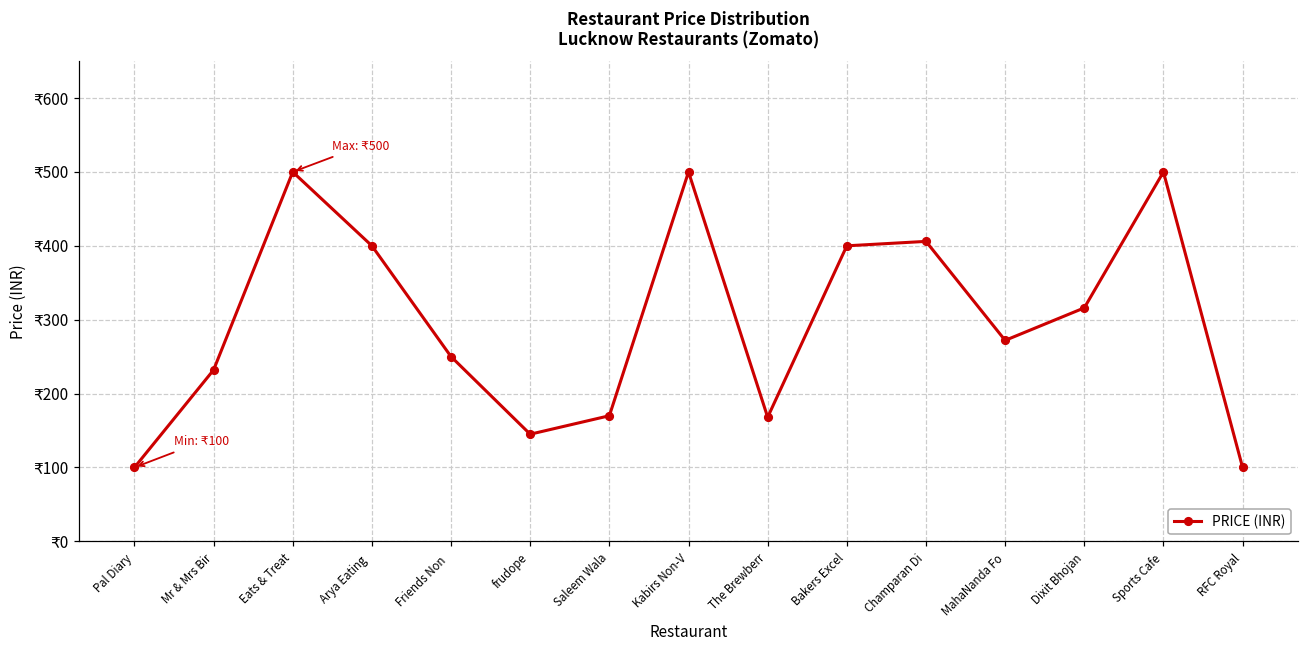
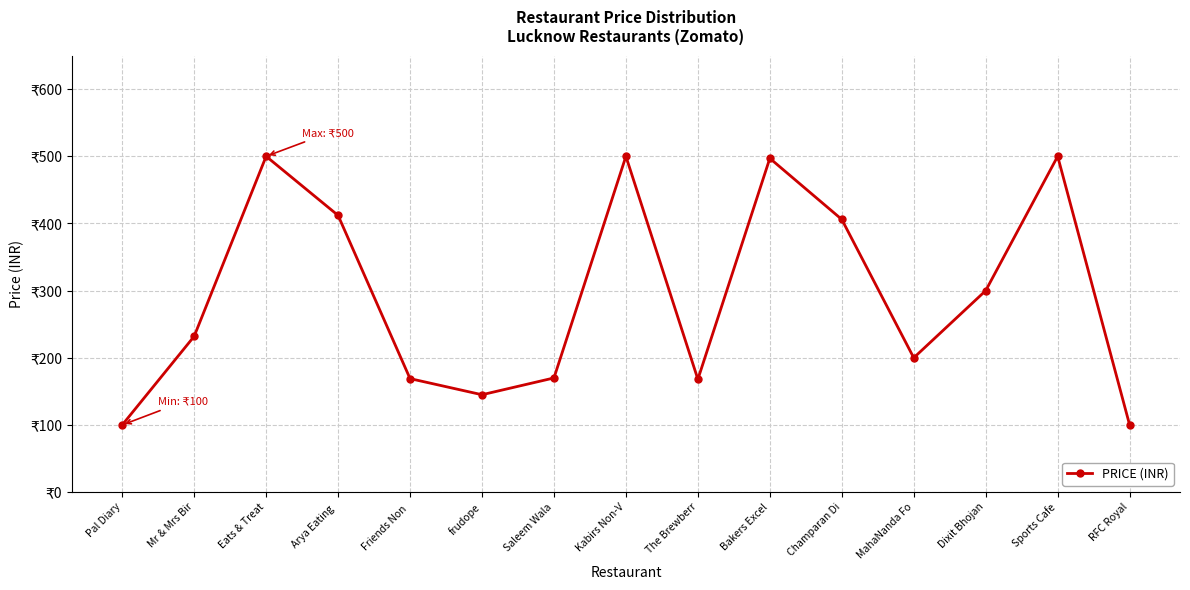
  {
    "Mr & Mrs Bir": "₹230",
-   "Arya Eating": "₹400",
-   "Friends Non": "₹250",
+   "Arya Eating": "₹410",
+   "Friends Non": "₹170",
    "frudope": "₹150",
    "Saleem Wala": "₹170",
    "Kabirs Non-V": "₹500",
    "The Brewberr": "₹170",
-   "Bakers Excel": "₹400",
+   "Bakers Excel": "₹500",
    "Champaran Di": "₹410",
-   "MahaNanda Fo": "₹270",
-   "Dixit Bhojan": "₹320",
+   "MahaNanda Fo": "₹200",
+   "Dixit Bhojan": "₹300",
    "Sports Cafe": "₹500",
    "RFC Royal": "₹100"
  }
